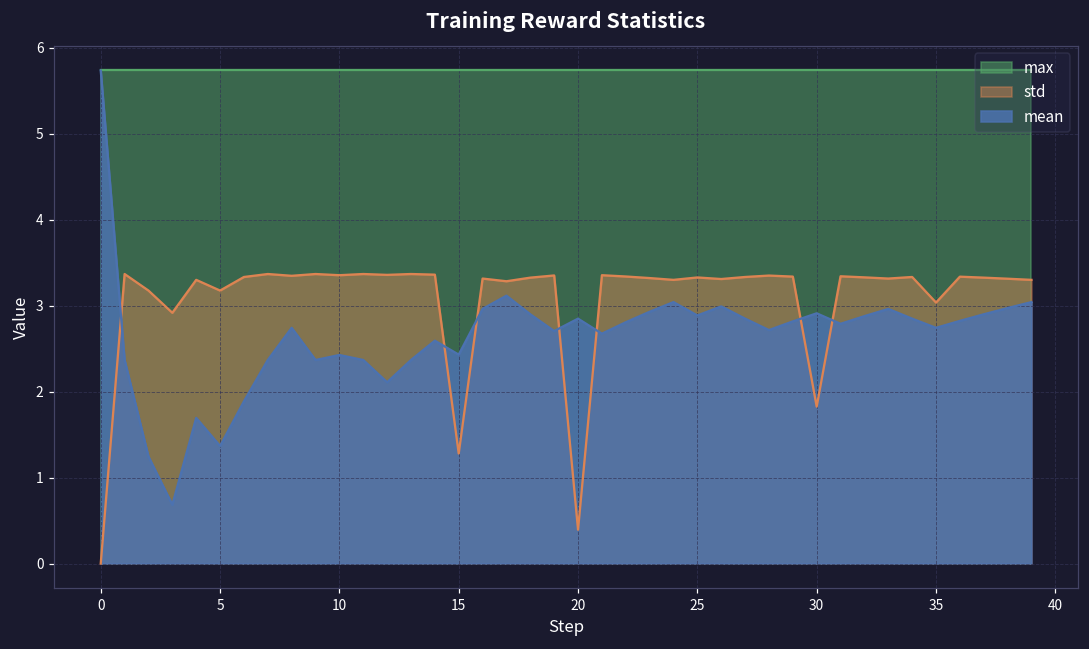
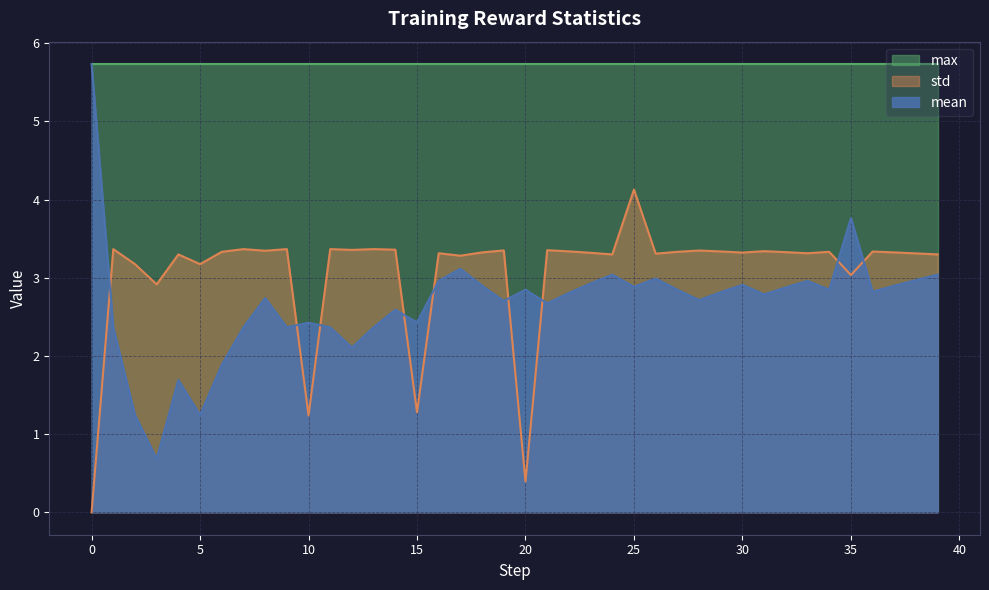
  {
    "max": {
      "5": 5.7,
      "10": 5.7,
      "15": 5.7,
      "20": 5.7,
      "25": 5.7,
      "30": 5.7,
      "35": 5.7
    },
    "std": {
      "0": 0.0,
      "5": 3.2,
-     "10": 3.4,
+     "10": 1.2,
      "15": 1.3,
      "20": 0.4,
-     "25": 3.3,
-     "30": 1.8,
+     "25": 4.1,
+     "30": 3.3,
      "35": 3.0
    },
    "mean": {
-     "5": 1.4,
+     "5": 1.2,
      "10": 2.4,
      "15": 2.4,
      "20": 2.8,
      "25": 2.9,
      "30": 2.9,
-     "35": 2.7
+     "35": 3.8
    }
  }
